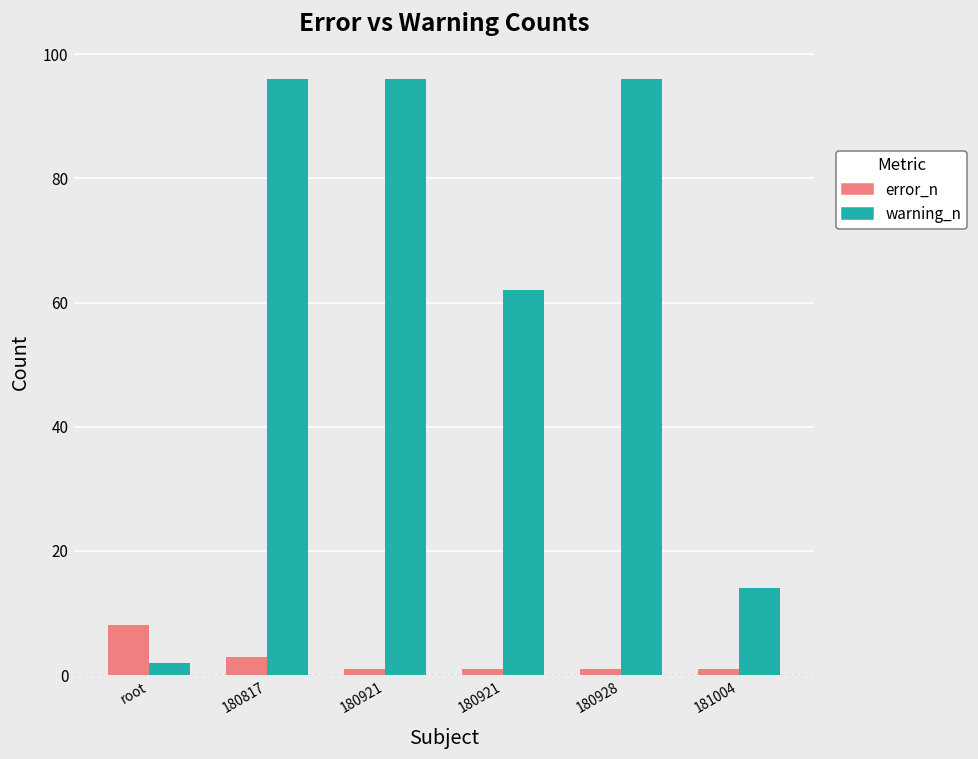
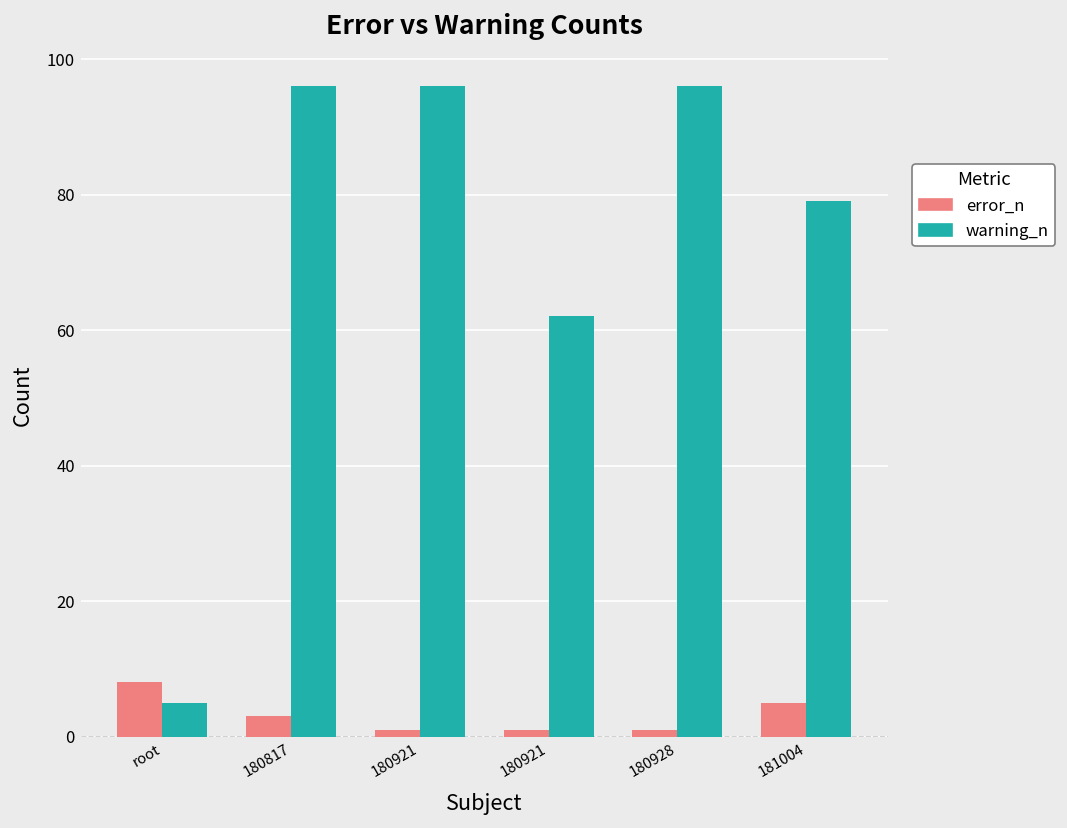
  {
    "error_n": {
      "root": 8,
      "180817": 3,
      "180928": 1,
-     "181004": 1
+     "181004": 5
    },
    "warning_n": {
-     "root": 2,
+     "root": 5,
      "180817": 96,
      "180928": 96,
-     "181004": 14
+     "181004": 79
    }
  }
